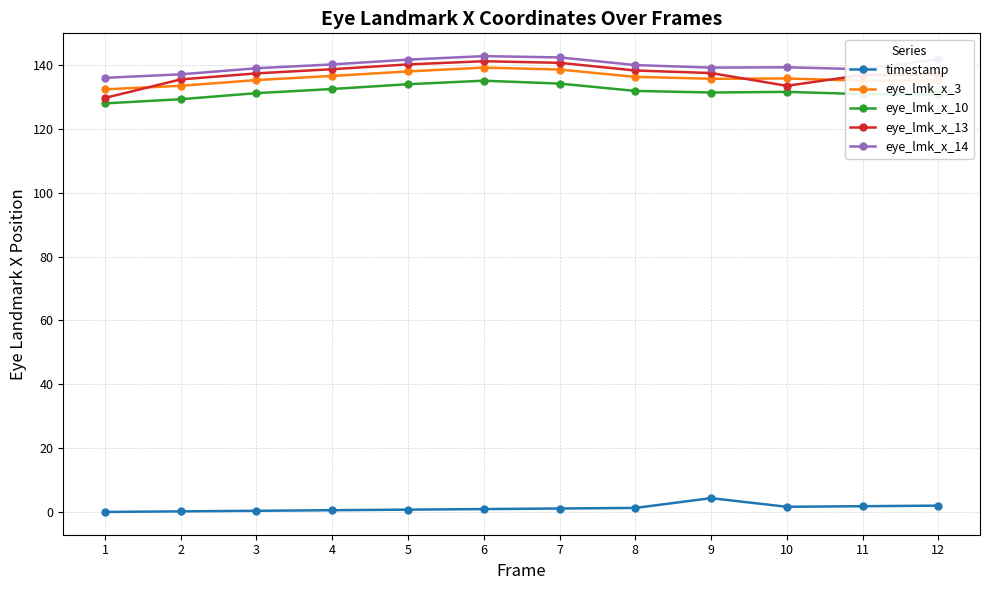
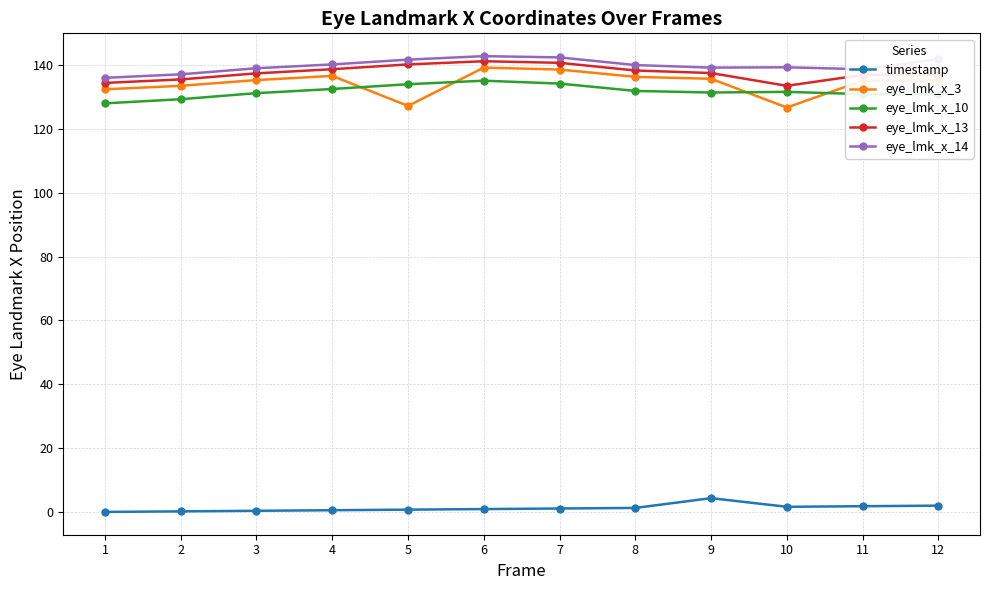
  {
    "timestamp": {
      "1": 0,
      "2": 0,
      "3": 0,
      "4": 1,
      "5": 1,
      "6": 1,
      "7": 1,
      "8": 1,
      "9": 4,
      "10": 2,
      "11": 2,
      "12": 2
    },
    "eye_lmk_x_3": {
      "1": 132,
      "2": 134,
      "3": 135,
      "4": 137,
-     "5": 138,
+     "5": 127,
      "6": 139,
      "7": 139,
      "8": 136,
      "9": 136,
-     "10": 136
+     "10": 127
    },
    "eye_lmk_x_10": {
      "1": 128,
      "2": 129,
      "3": 131,
      "4": 133,
      "5": 134,
      "6": 135,
      "7": 134,
      "8": 132,
      "9": 131,
      "10": 132
    },
    "eye_lmk_x_13": {
-     "1": 130,
+     "1": 134,
      "2": 136,
      "3": 137,
      "4": 139,
      "5": 140,
      "6": 141,
      "7": 141,
      "8": 138,
      "9": 138,
      "10": 134
    },
    "eye_lmk_x_14": {
      "1": 136,
      "2": 137,
      "3": 139,
      "4": 140,
      "5": 142,
      "6": 143,
      "7": 142,
      "8": 140,
      "9": 139,
      "10": 139
    }
  }
